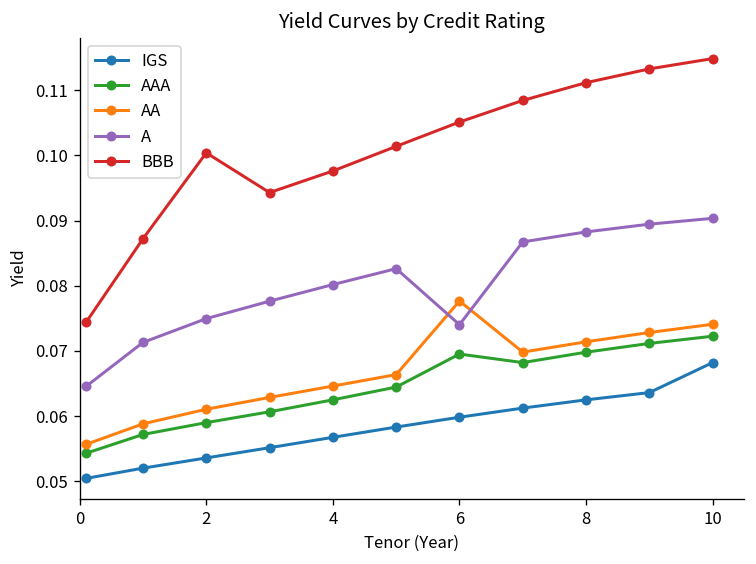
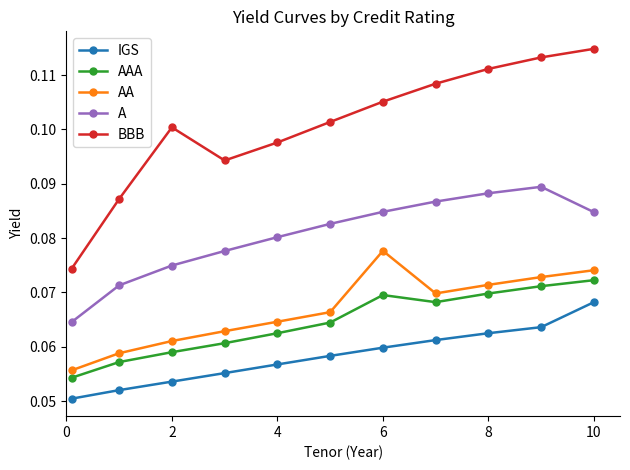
  {
    "IGS": {
      "2": 0.054,
      "4": 0.057,
      "6": 0.060,
      "8": 0.062,
      "10": 0.068
    },
    "AAA": {
      "2": 0.059,
      "4": 0.062,
      "6": 0.070,
      "8": 0.070,
      "10": 0.072
    },
    "AA": {
      "2": 0.061,
      "4": 0.065,
      "6": 0.078,
      "8": 0.071,
      "10": 0.074
    },
    "A": {
      "2": 0.075,
      "4": 0.080,
-     "6": 0.074,
+     "6": 0.085,
      "8": 0.088,
-     "10": 0.090
+     "10": 0.085
    },
    "BBB": {
      "2": 0.100,
      "4": 0.098,
      "6": 0.105,
      "8": 0.111,
      "10": 0.115
    }
  }
